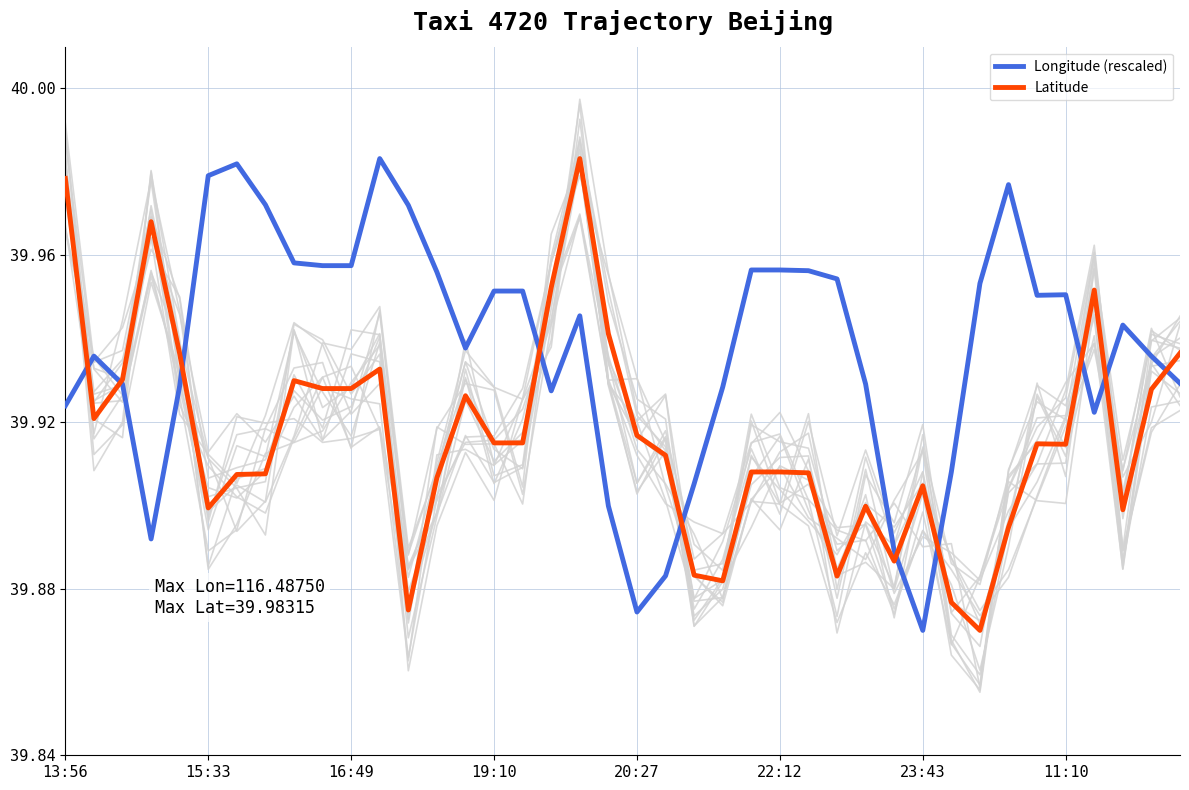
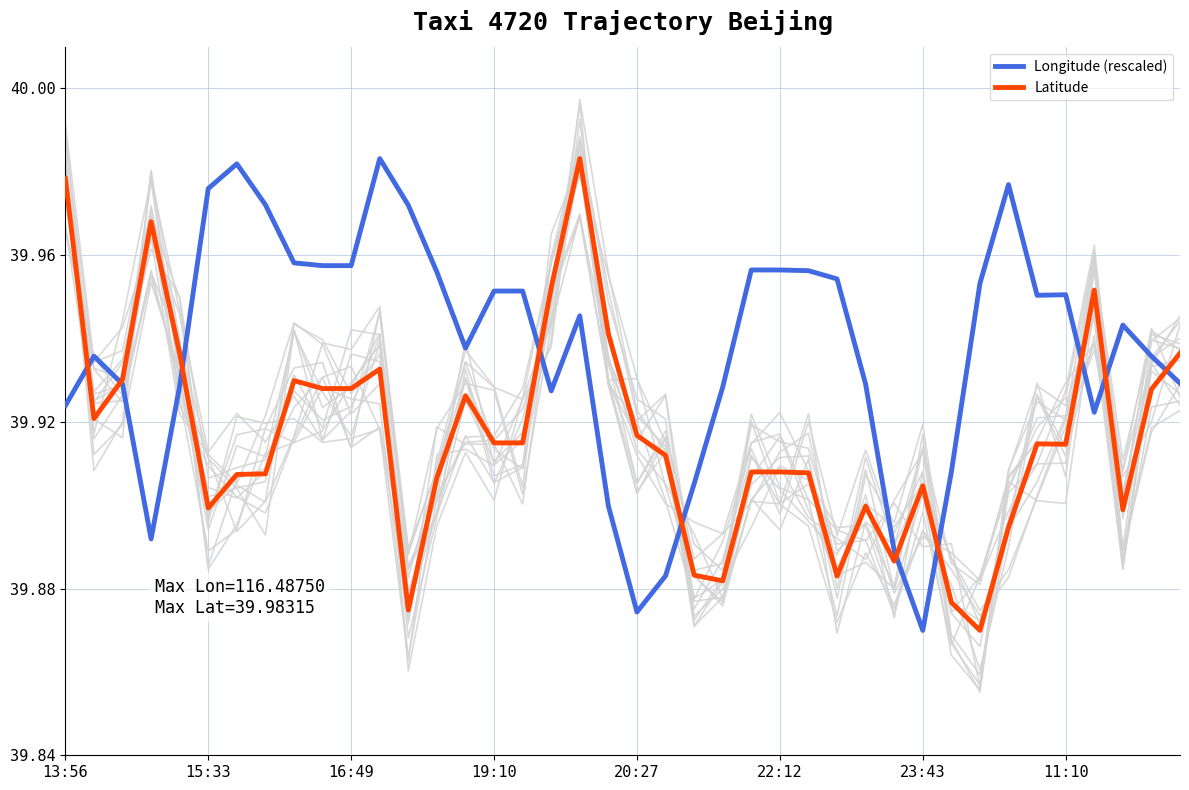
  {
    "Longitude (rescaled)": {
      "13:56": 39.924,
-     "15:33": 39.979,
+     "15:33": 39.976,
      "20:27": 39.874,
      "23:43": 39.870,
      "11:10": 39.950
    },
    "Latitude": {
      "13:56": 39.978,
      "15:33": 39.899
    }
  }
